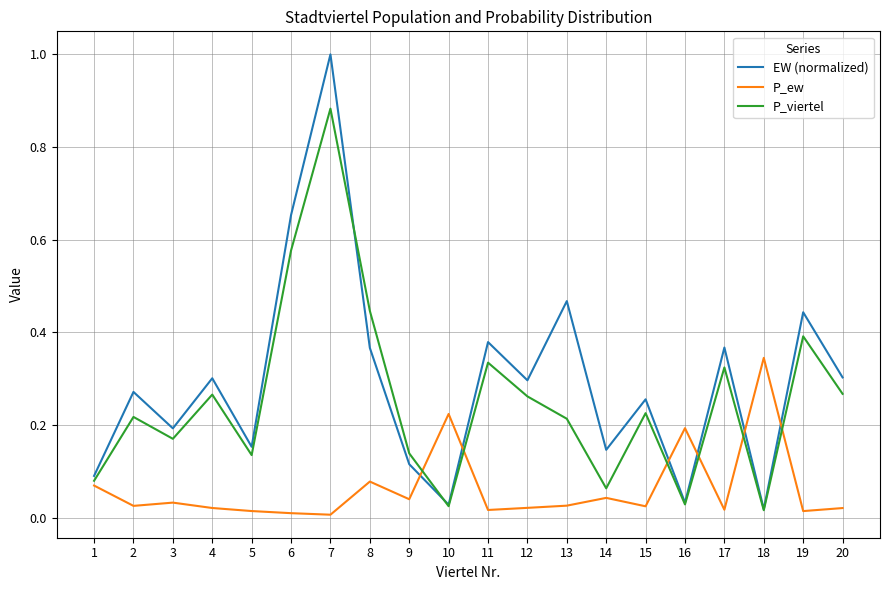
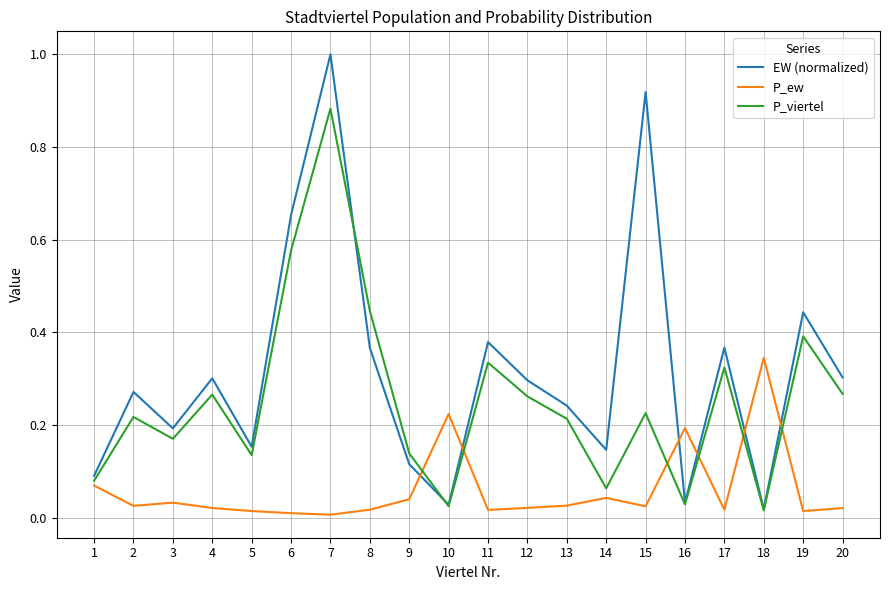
  {
    "EW (normalized)": {
      "1": 0.09,
      "2": 0.27,
      "3": 0.19,
      "4": 0.30,
      "5": 0.15,
      "6": 0.65,
      "7": 1.00,
      "8": 0.37,
      "9": 0.12,
      "11": 0.38,
      "12": 0.30,
-     "13": 0.47,
+     "13": 0.24,
      "14": 0.15,
-     "15": 0.26,
+     "15": 0.92,
      "17": 0.37,
      "19": 0.44,
      "20": 0.30
    },
    "P_ew": {
      "1": 0.07,
      "2": 0.03,
      "3": 0.03,
      "4": 0.02,
      "5": 0.01,
      "6": 0.01,
      "7": 0.01,
-     "8": 0.08,
+     "8": 0.02,
      "9": 0.04,
      "10": 0.22,
      "11": 0.02,
      "12": 0.02,
      "13": 0.03,
      "14": 0.04,
      "15": 0.02,
      "16": 0.19,
      "17": 0.02,
      "18": 0.34,
      "19": 0.01,
      "20": 0.02
    },
    "P_viertel": {
      "1": 0.08,
      "2": 0.22,
      "3": 0.17,
      "4": 0.27,
      "5": 0.13,
      "6": 0.58,
      "7": 0.88,
      "8": 0.45,
      "9": 0.14,
      "11": 0.33,
      "12": 0.26,
      "13": 0.21,
      "14": 0.06,
      "15": 0.23,
      "17": 0.32,
      "19": 0.39,
      "20": 0.27
    }
  }
